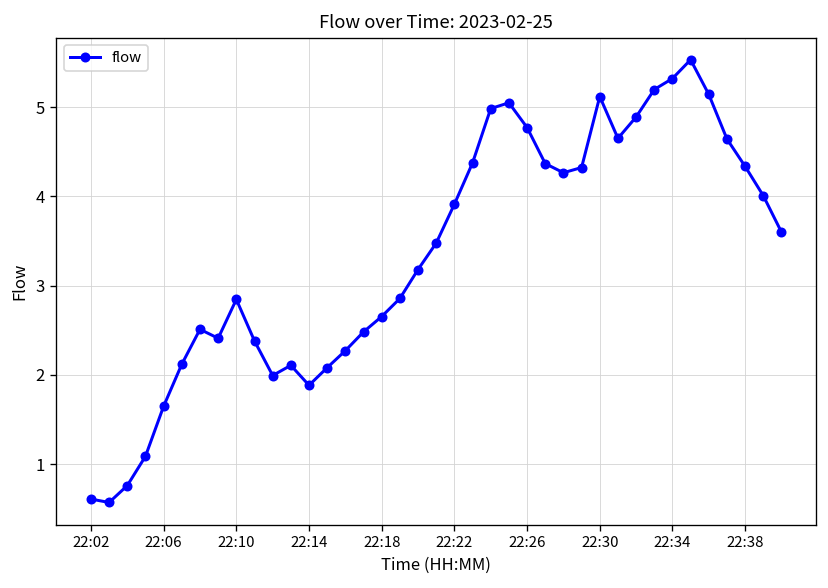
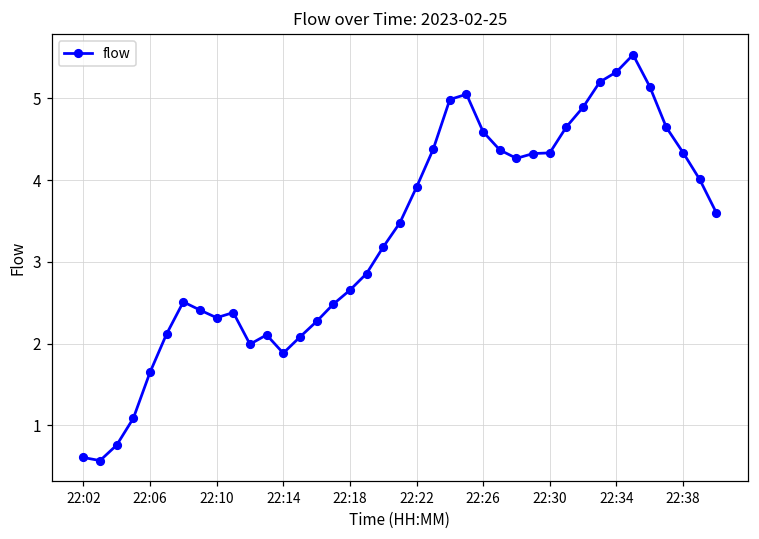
  {
    "22:02": 0.6,
    "22:06": 1.6,
-   "22:10": 2.8,
+   "22:10": 2.3,
    "22:14": 1.9,
    "22:18": 2.7,
    "22:22": 3.9,
-   "22:26": 4.8,
-   "22:30": 5.1,
+   "22:26": 4.6,
+   "22:30": 4.3,
    "22:34": 5.3,
    "22:38": 4.3
  }
